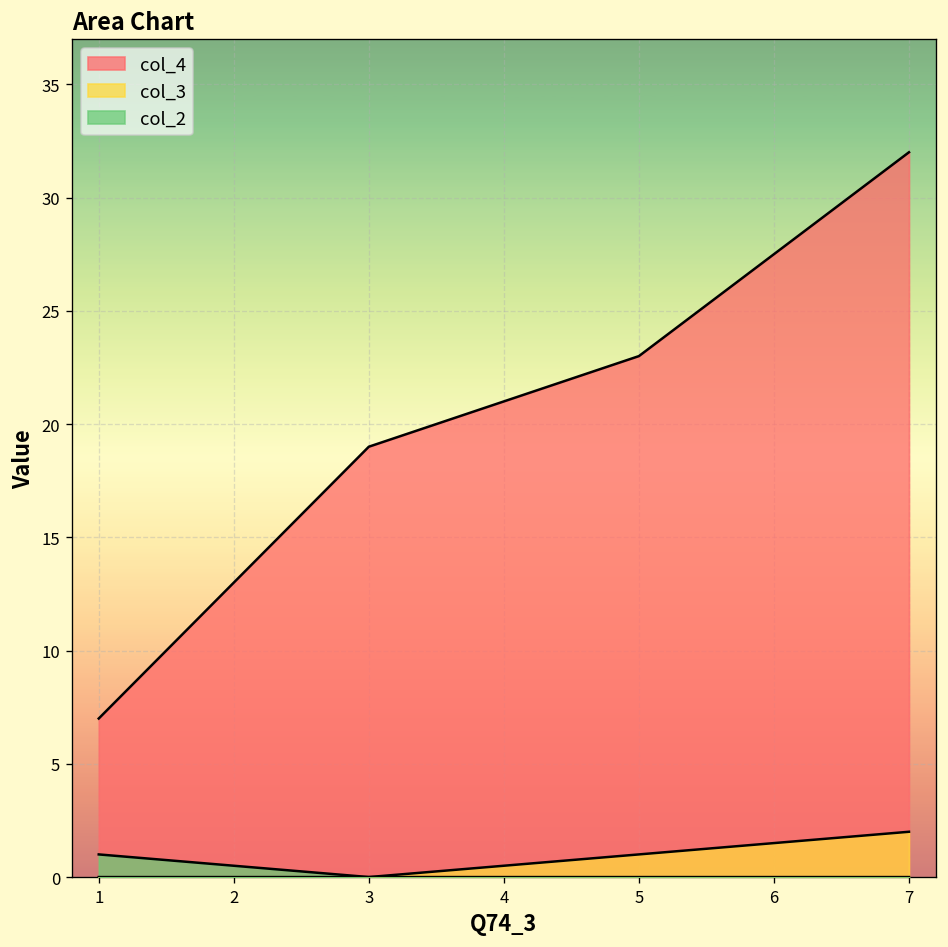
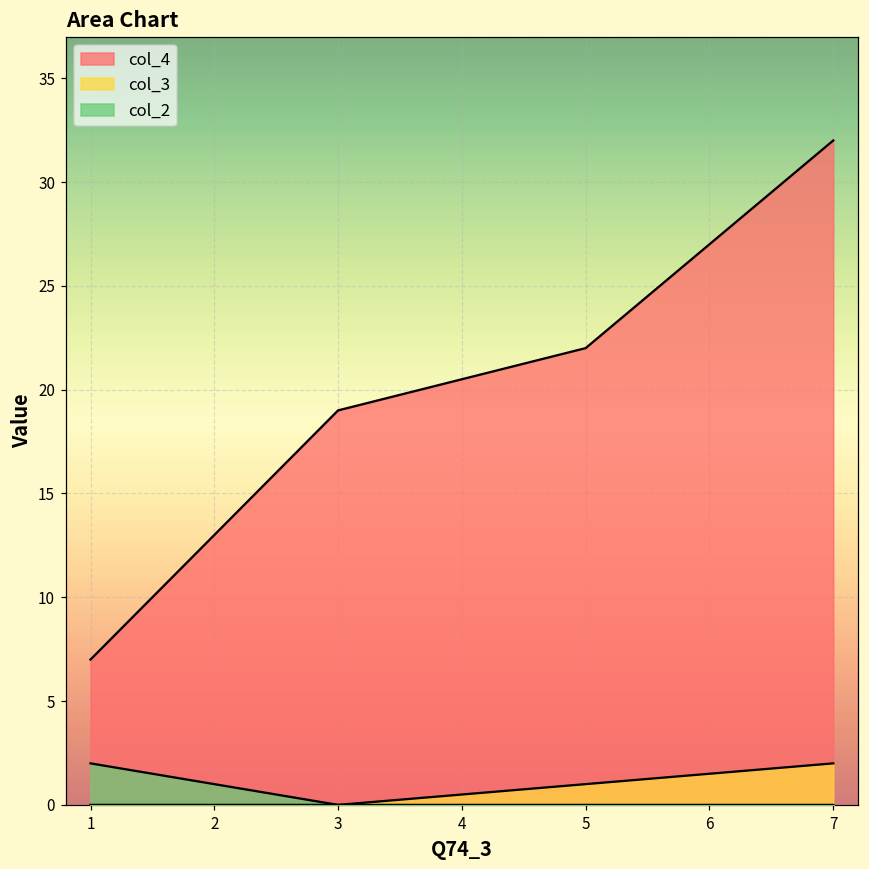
  {
    "col_4": {
      "1": 7,
      "3": 19,
-     "5": 23,
+     "5": 22,
      "7": 32
    },
    "col_3": {
      "1": 0,
      "5": 1,
      "7": 2
    },
    "col_2": {
-     "1": 1,
+     "1": 2,
      "5": 0,
      "7": 0
    }
  }
